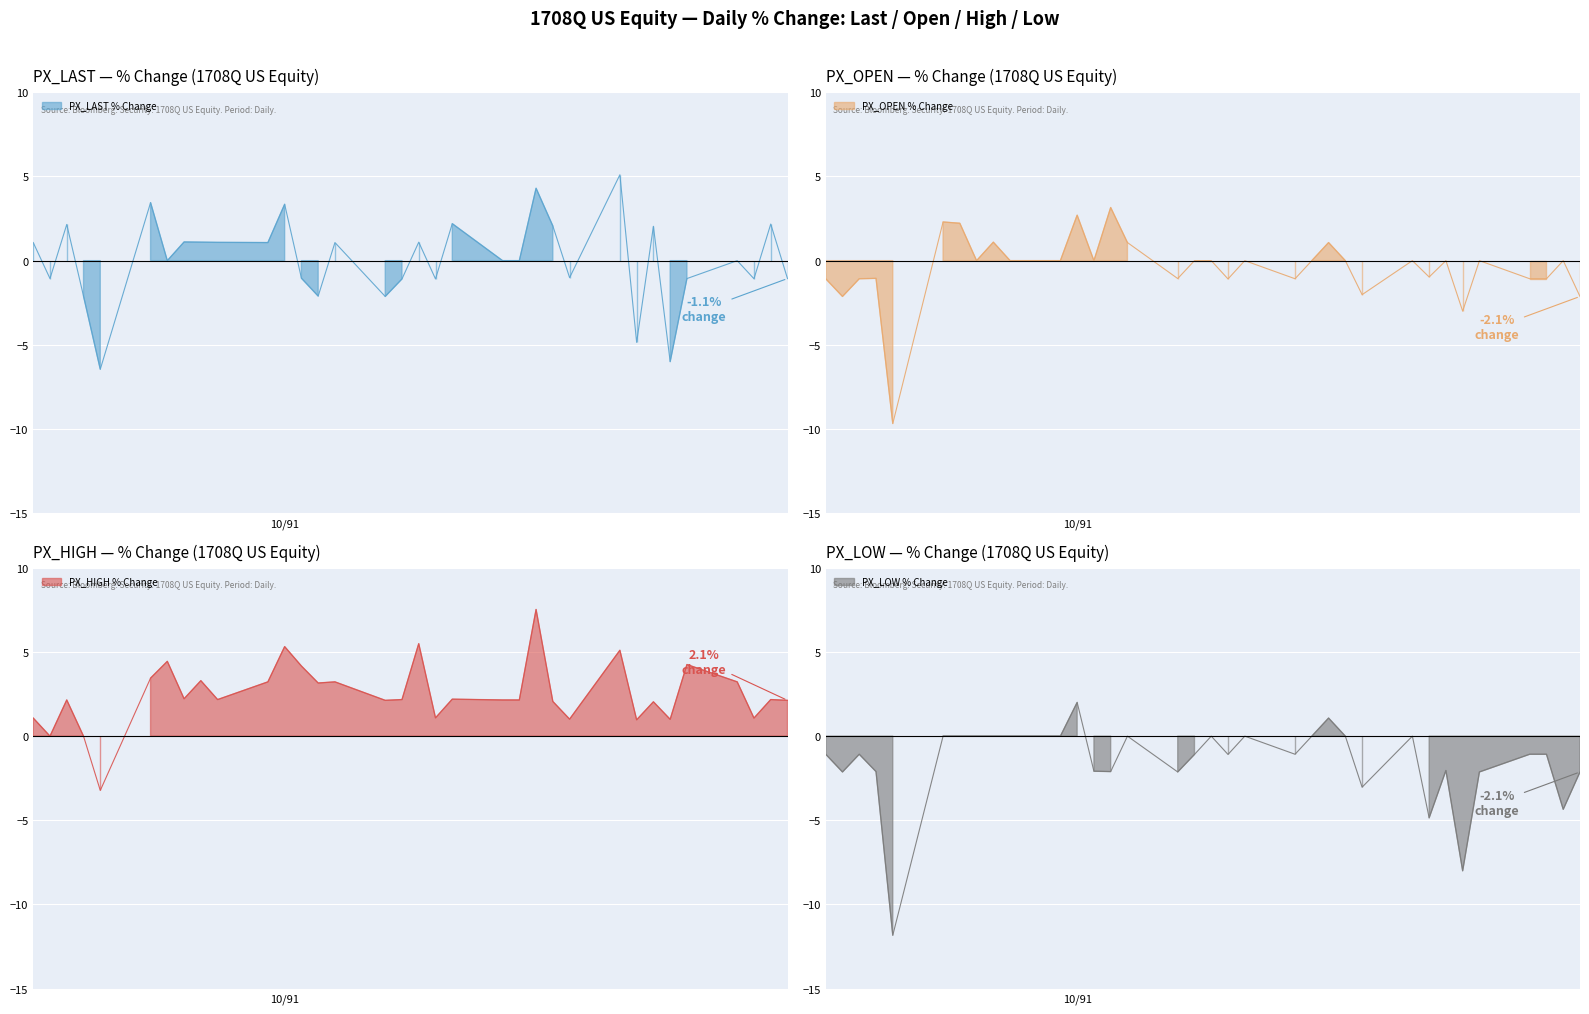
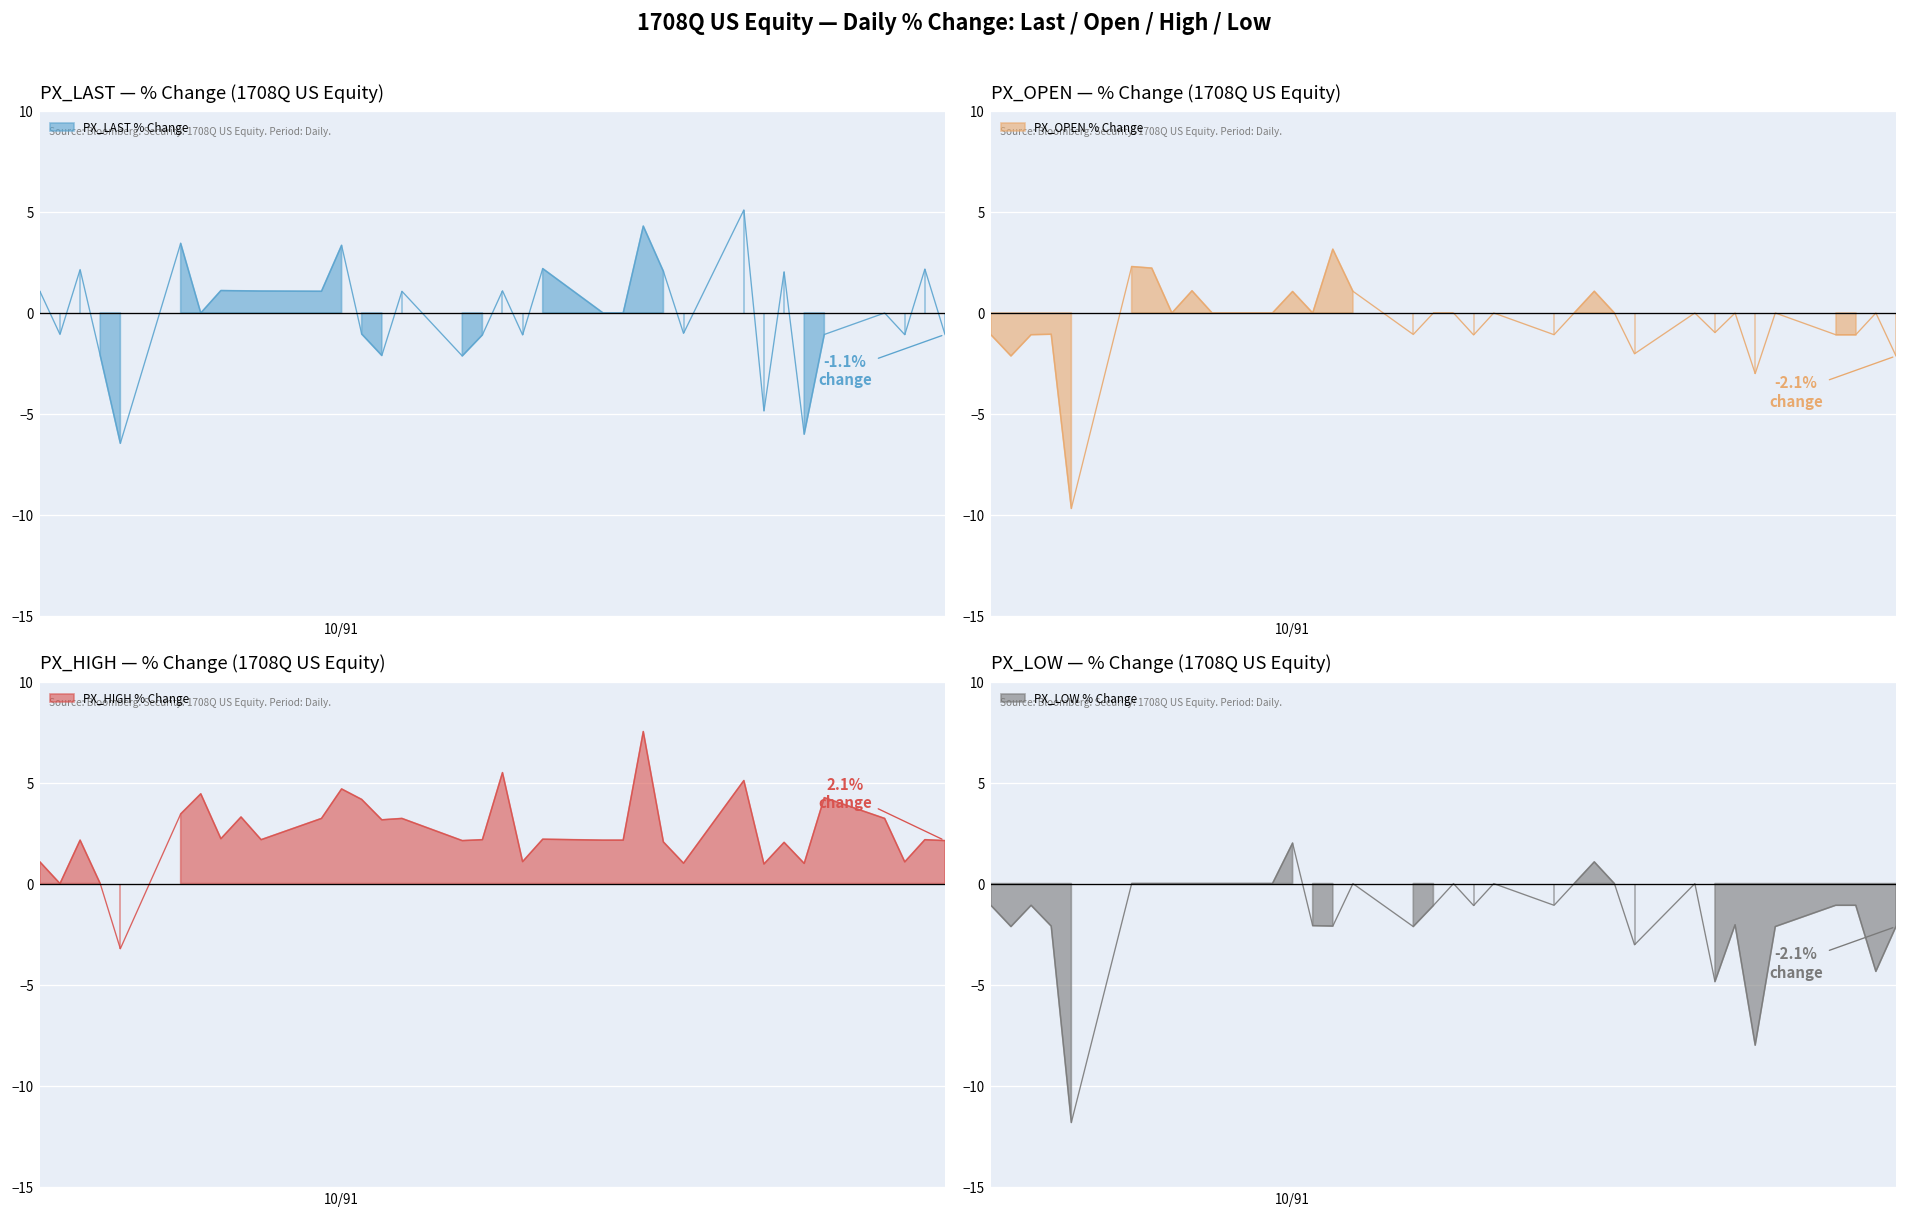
  {
    "PX_LAST — % Change (1708Q US Equity)": {
      "10/91": 3.3
    },
    "PX_OPEN — % Change (1708Q US Equity)": {
-     "10/91": 2.7
+     "10/91": 1.1
    },
    "PX_HIGH — % Change (1708Q US Equity)": {
-     "10/91": 5.3
+     "10/91": 4.7
    },
    "PX_LOW — % Change (1708Q US Equity)": {
      "10/91": 2.0
    }
  }
